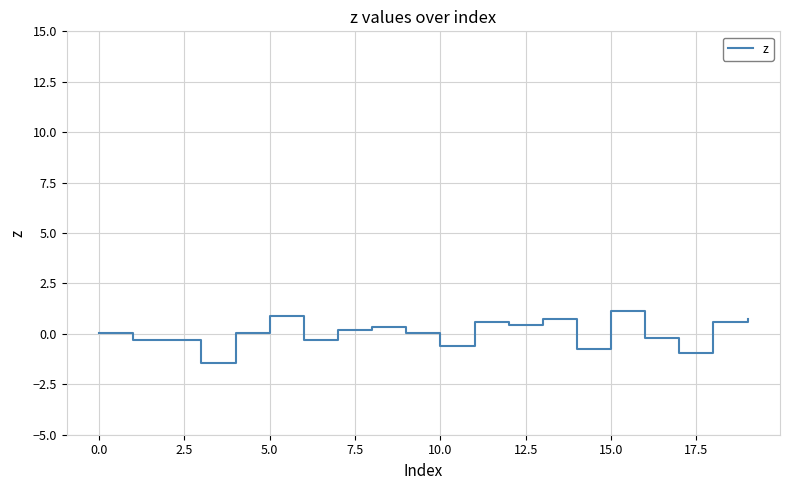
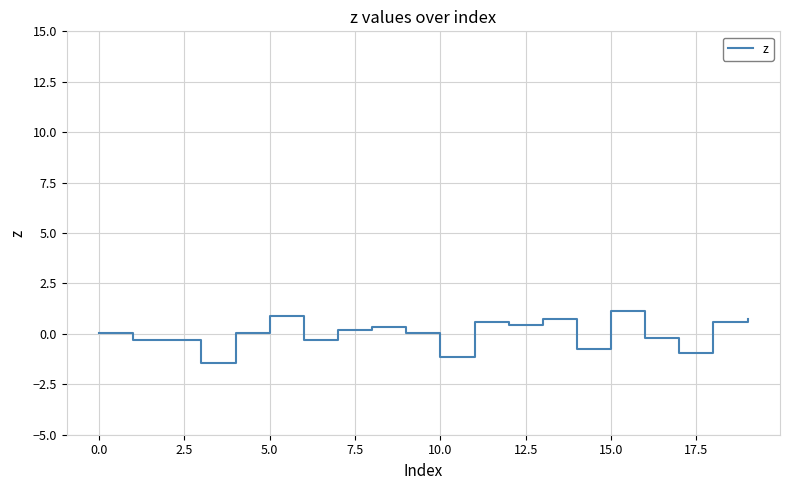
  {
    "0.0": 0.1,
    "5.0": 0.9,
-   "10.0": -0.6,
+   "10.0": -1.2,
    "15.0": 1.2
  }
